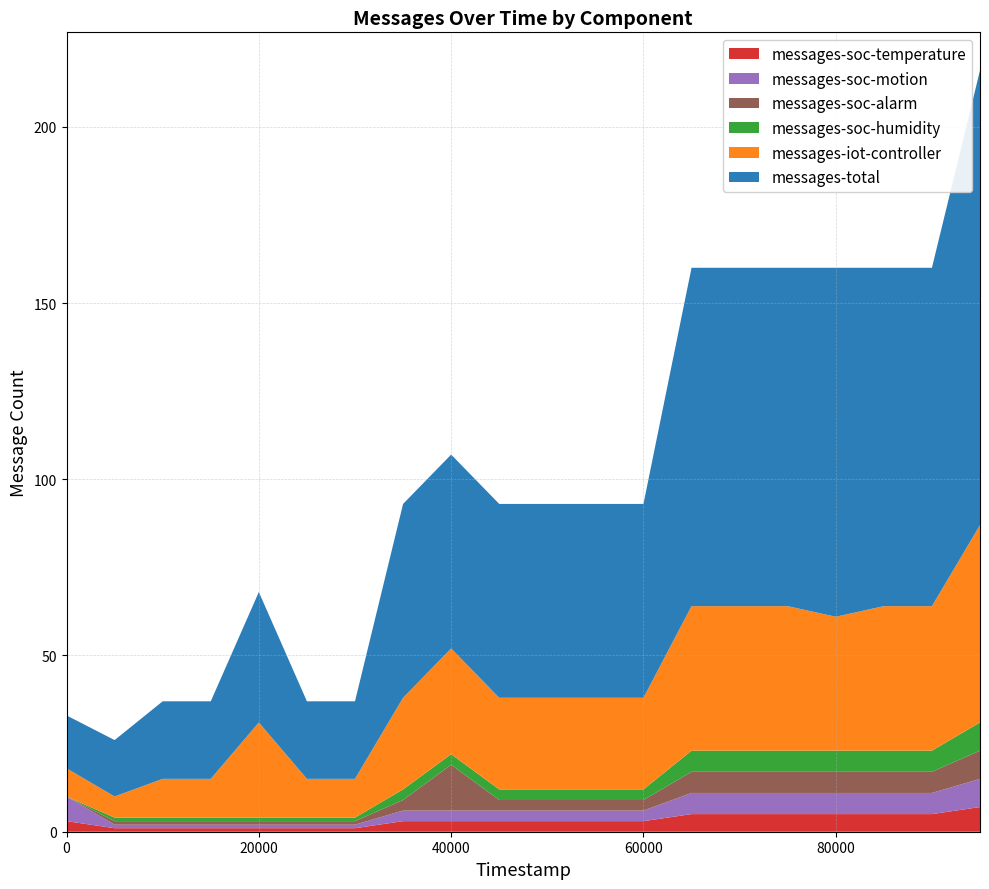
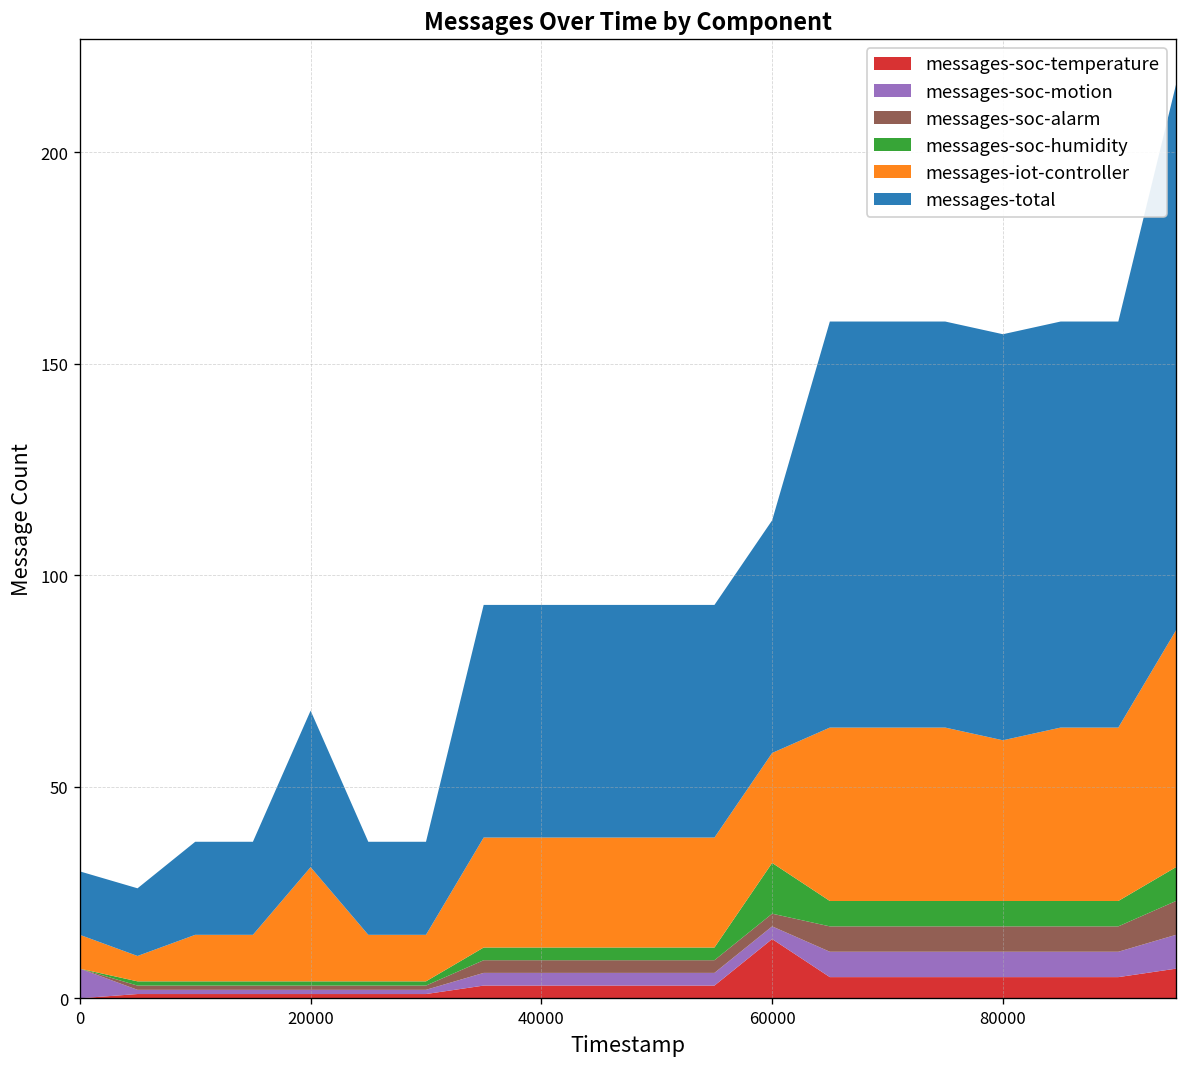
  {
    "messages-soc-temperature": {
-     "0": 3,
+     "0": 0,
      "20000": 1,
      "40000": 3,
-     "60000": 3,
+     "60000": 14,
      "80000": 5
    },
    "messages-soc-motion": {
      "20000": 1,
      "40000": 3,
      "60000": 3,
      "80000": 6
    },
    "messages-soc-alarm": {
      "20000": 1,
-     "40000": 13,
+     "40000": 3,
      "60000": 3,
      "80000": 6
    },
    "messages-soc-humidity": {
      "20000": 1,
      "40000": 3,
-     "60000": 3,
+     "60000": 12,
      "80000": 6
    },
    "messages-iot-controller": {
      "0": 8,
      "20000": 27,
-     "40000": 30,
+     "40000": 26,
      "60000": 26,
      "80000": 38
    },
    "messages-total": {
      "0": 15,
      "20000": 37,
      "40000": 55,
      "60000": 55,
-     "80000": 99
+     "80000": 96
    }
  }
